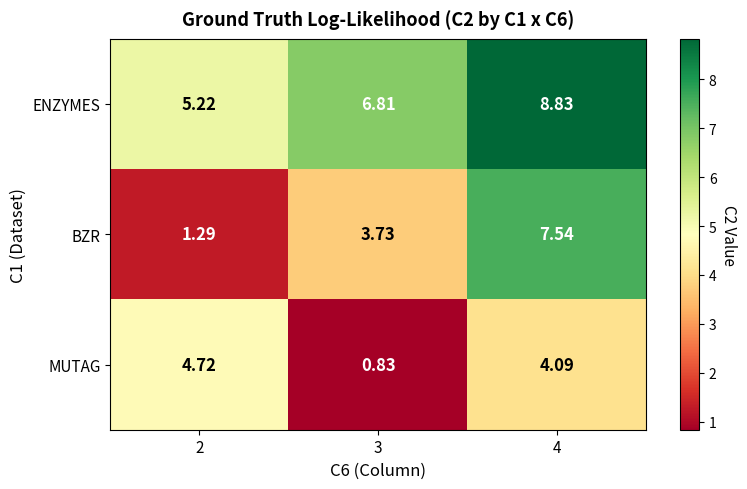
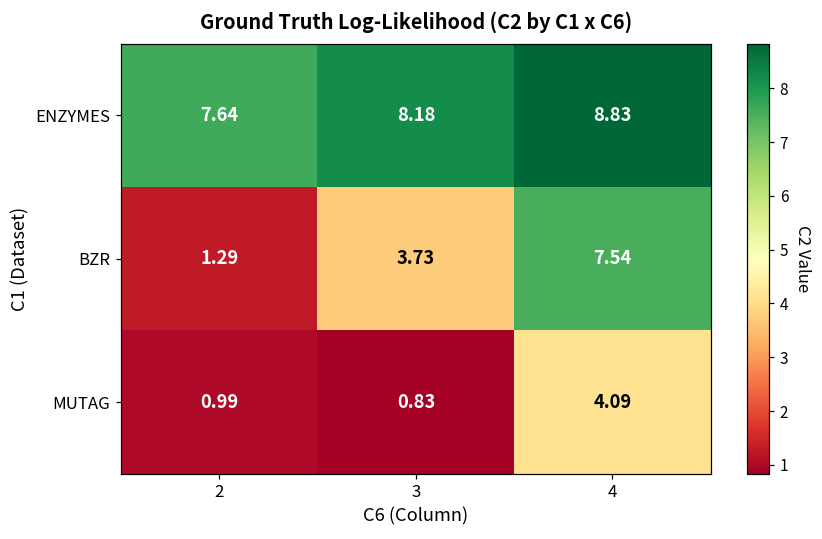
  {
    "ENZYMES": {
-     "2": 5.22,
-     "3": 6.81,
+     "2": 7.64,
+     "3": 8.18,
      "4": 8.83
    },
    "BZR": {
      "2": 1.29,
      "3": 3.73,
      "4": 7.54
    },
    "MUTAG": {
-     "2": 4.72,
+     "2": 0.99,
      "3": 0.83,
      "4": 4.09
    }
  }
